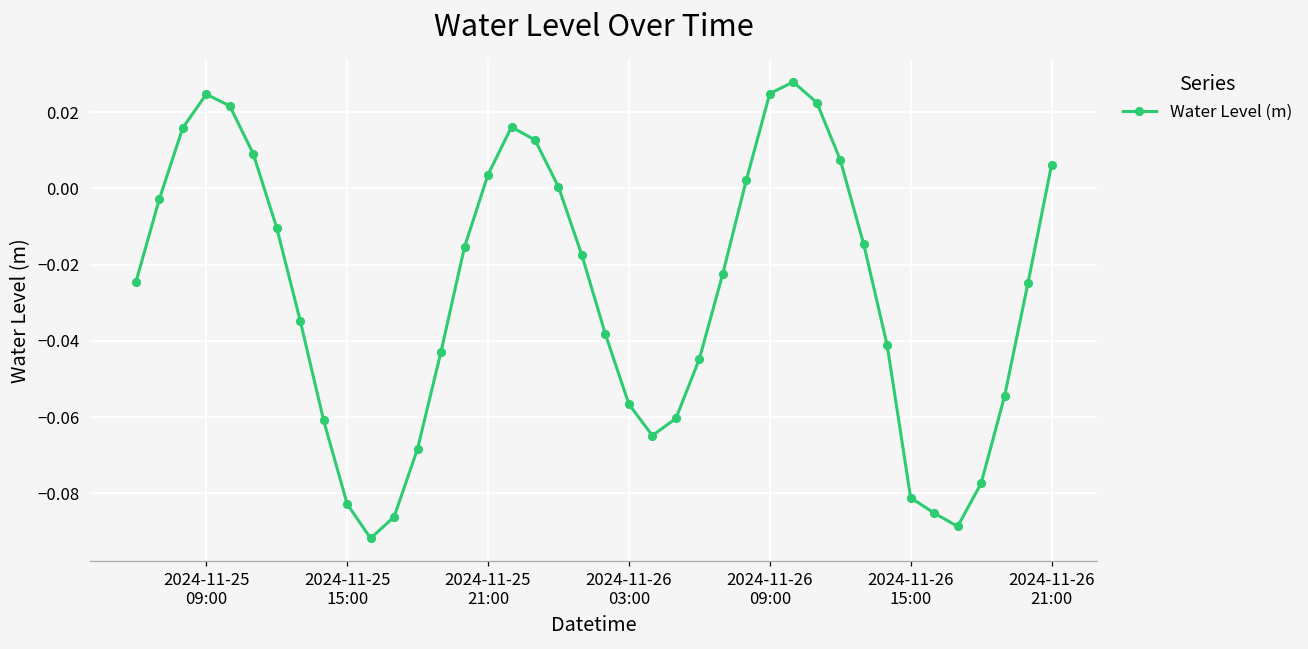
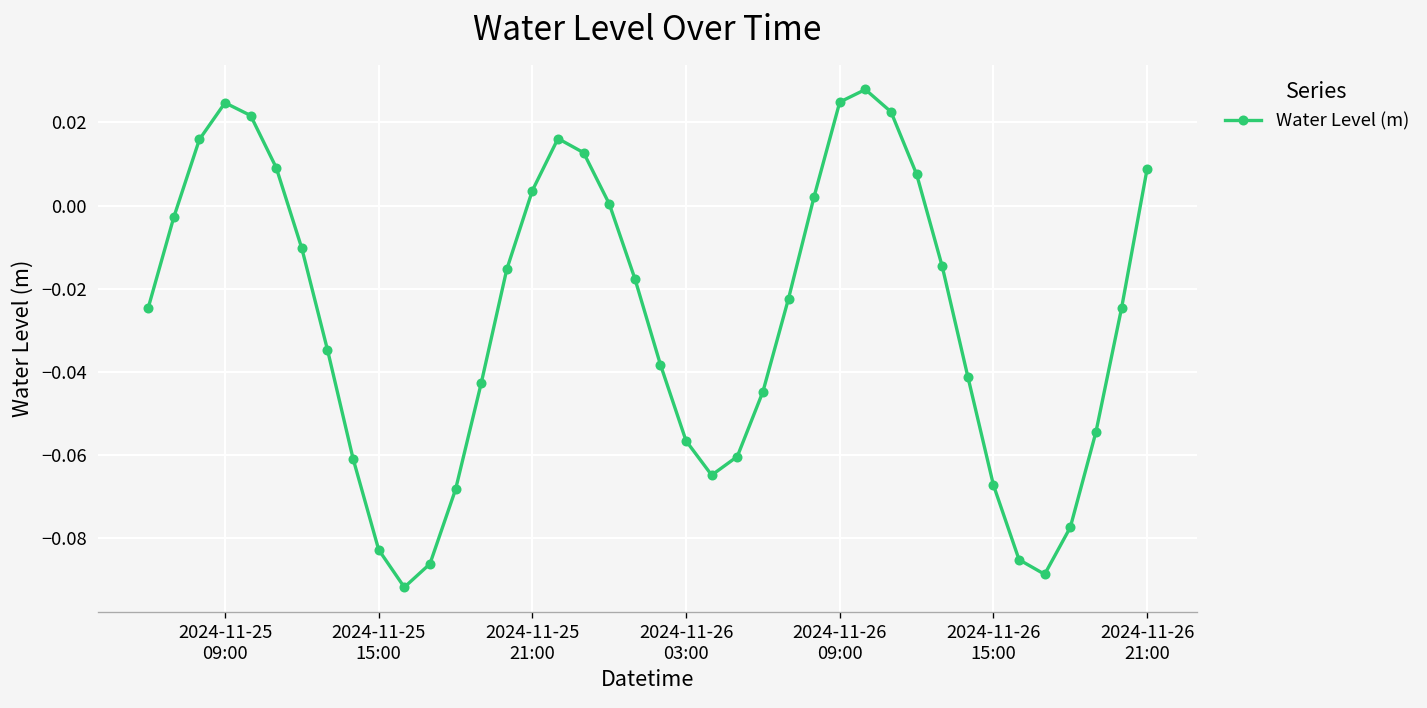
  {
    "2024-11-25 09:00": 0.025,
    "2024-11-25 15:00": -0.083,
    "2024-11-25 21:00": 0.004,
    "2024-11-26 03:00": -0.057,
    "2024-11-26 09:00": 0.025,
-   "2024-11-26 15:00": -0.081,
-   "2024-11-26 21:00": 0.006
+   "2024-11-26 15:00": -0.067,
+   "2024-11-26 21:00": 0.009
  }
